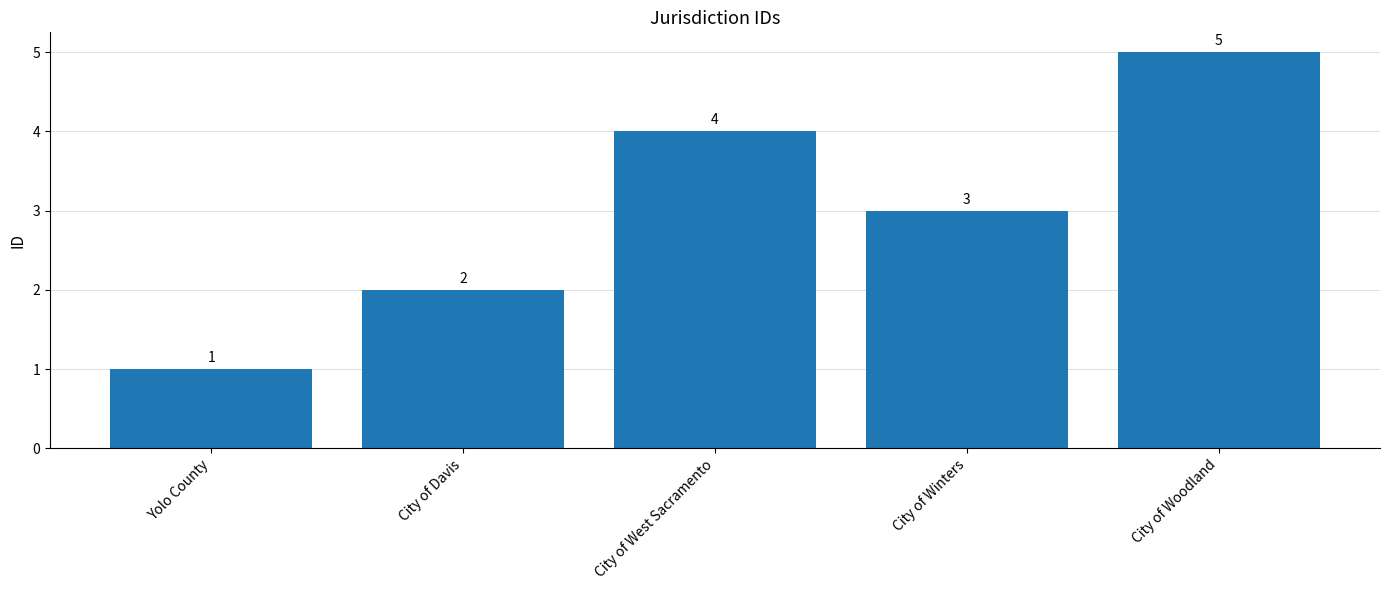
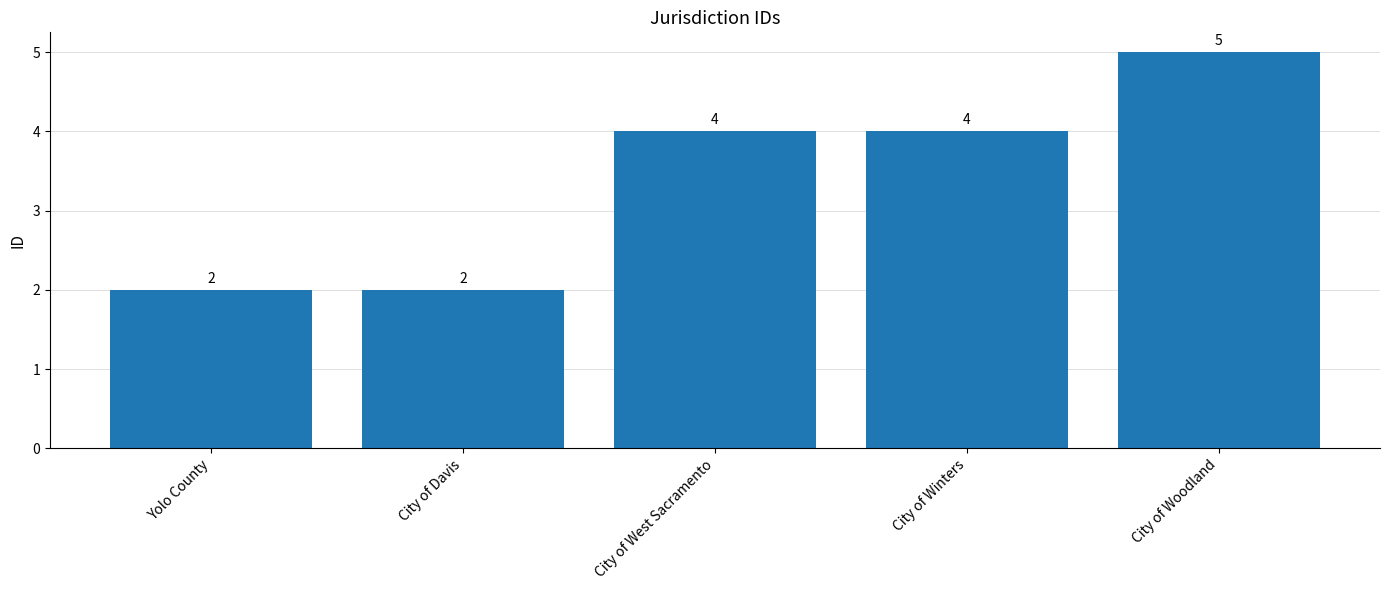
  {
-   "Yolo County": 1,
+   "Yolo County": 2,
    "City of Davis": 2,
    "City of West Sacramento": 4,
-   "City of Winters": 3,
+   "City of Winters": 4,
    "City of Woodland": 5
  }
